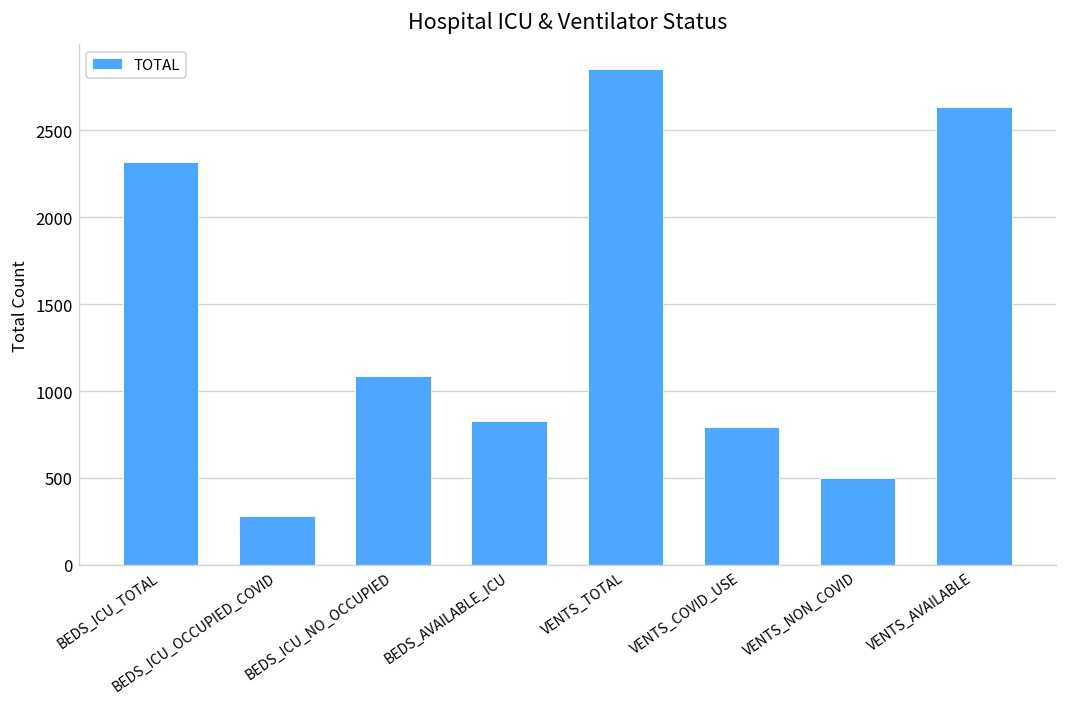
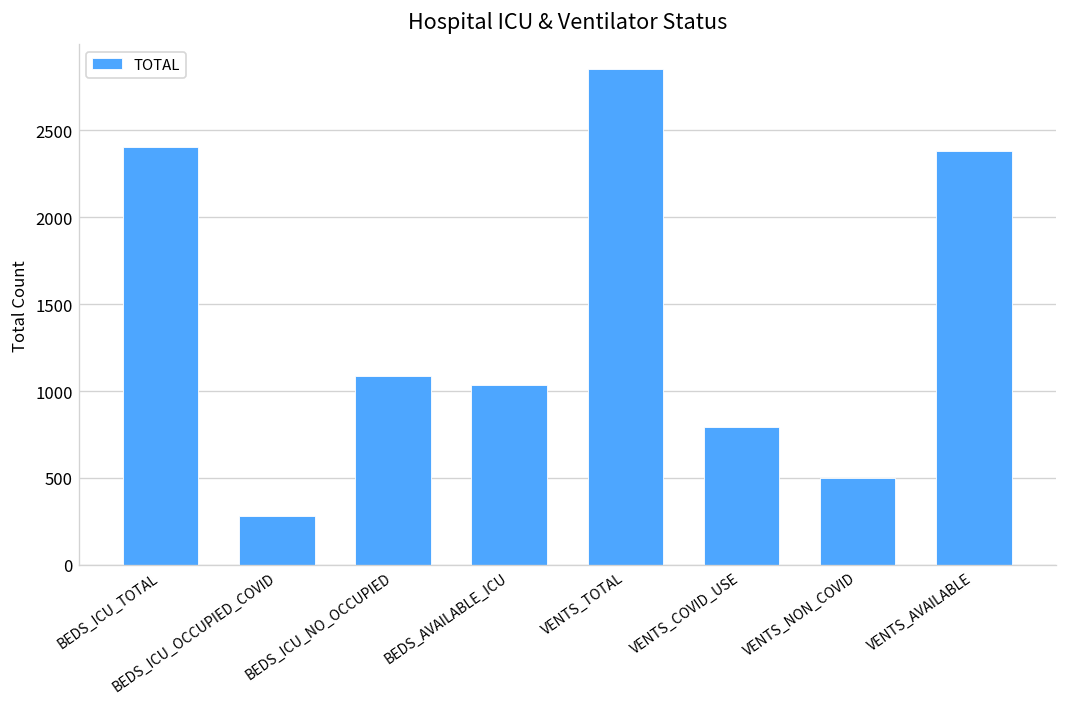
  {
-   "BEDS_ICU_TOTAL": 2320,
+   "BEDS_ICU_TOTAL": 2400,
    "BEDS_ICU_OCCUPIED_COVID": 280,
    "BEDS_ICU_NO_OCCUPIED": 1090,
-   "BEDS_AVAILABLE_ICU": 830,
+   "BEDS_AVAILABLE_ICU": 1040,
    "VENTS_TOTAL": 2850,
    "VENTS_COVID_USE": 790,
    "VENTS_NON_COVID": 500,
-   "VENTS_AVAILABLE": 2630
+   "VENTS_AVAILABLE": 2380
  }
